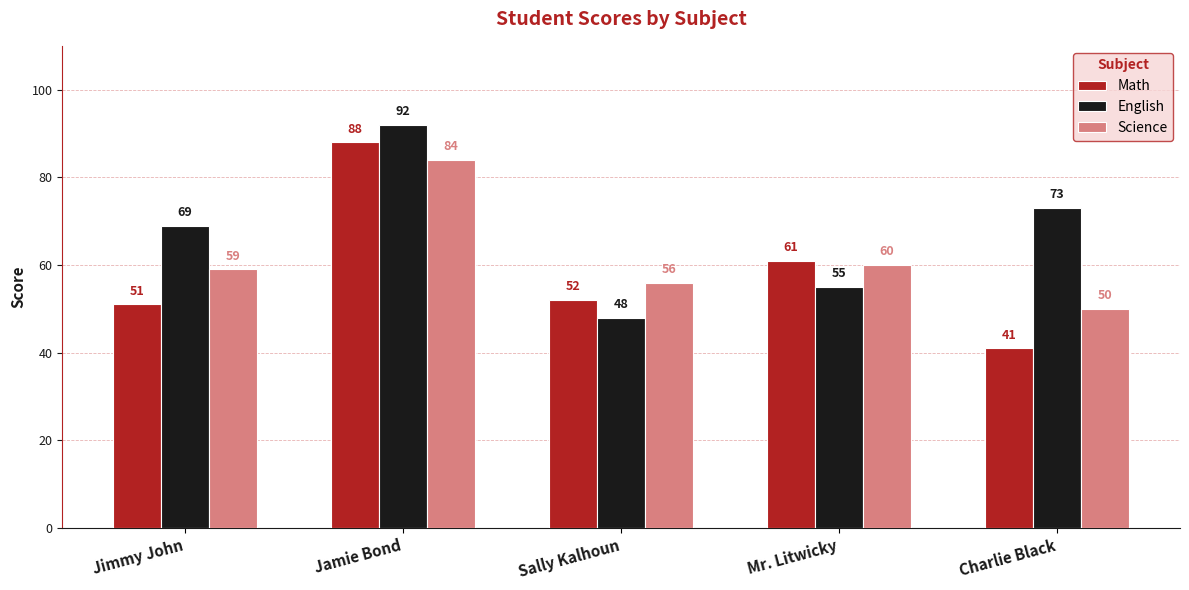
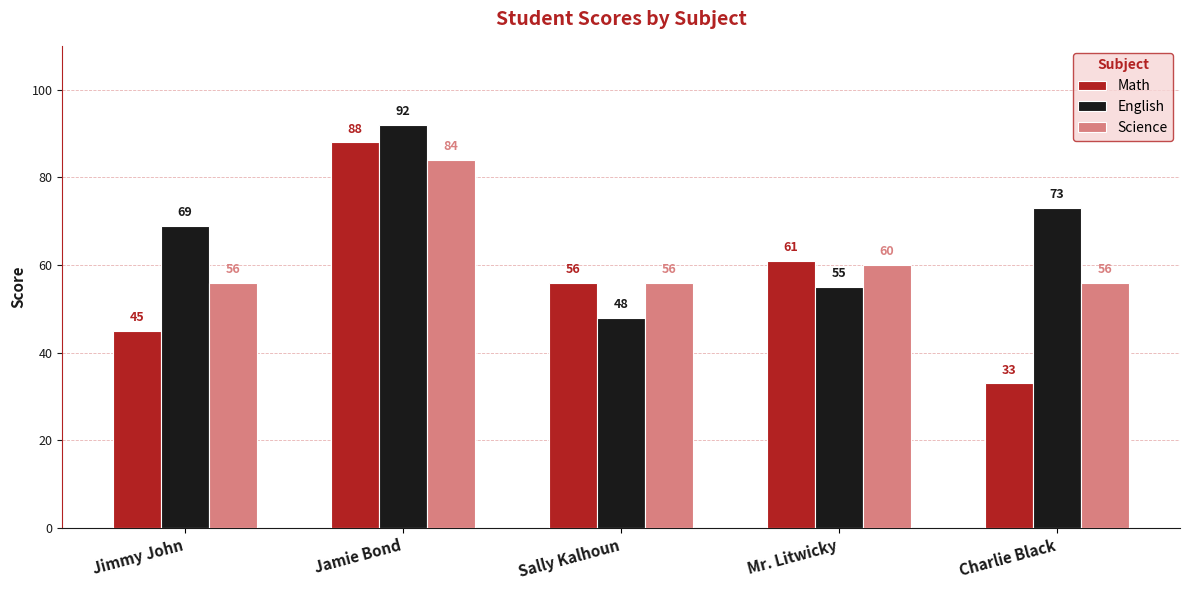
  {
    "Math": {
-     "Jimmy John": 51,
+     "Jimmy John": 45,
      "Jamie Bond": 88,
-     "Sally Kalhoun": 52,
+     "Sally Kalhoun": 56,
      "Mr. Litwicky": 61,
-     "Charlie Black": 41
+     "Charlie Black": 33
    },
    "English": {
      "Jimmy John": 69,
      "Jamie Bond": 92,
      "Sally Kalhoun": 48,
      "Mr. Litwicky": 55,
      "Charlie Black": 73
    },
    "Science": {
-     "Jimmy John": 59,
+     "Jimmy John": 56,
      "Jamie Bond": 84,
      "Sally Kalhoun": 56,
      "Mr. Litwicky": 60,
-     "Charlie Black": 50
+     "Charlie Black": 56
    }
  }
